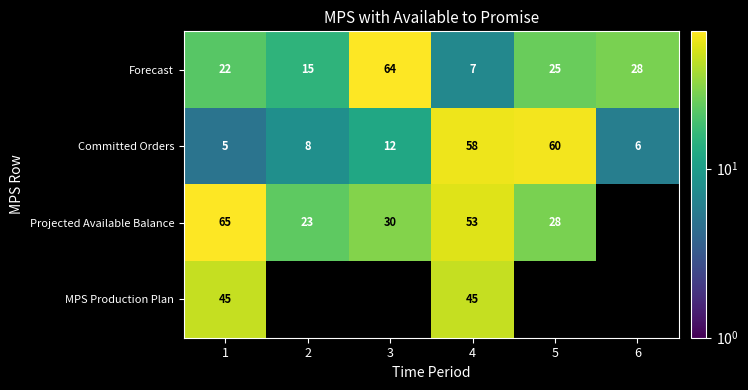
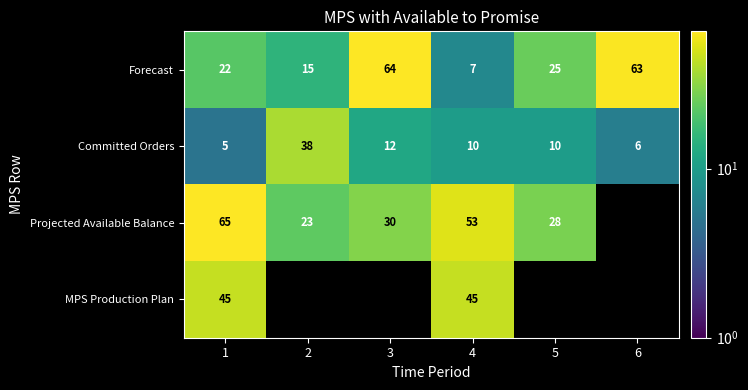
  {
    "Forecast": {
      "1": 22,
      "2": 15,
      "3": 64,
      "4": 7,
      "5": 25,
-     "6": 28
+     "6": 63
    },
    "Committed Orders": {
      "1": 5,
-     "2": 8,
+     "2": 38,
      "3": 12,
-     "4": 58,
-     "5": 60,
+     "4": 10,
+     "5": 10,
      "6": 6
    },
    "Projected Available Balance": {
      "1": 65,
      "2": 23,
      "3": 30,
      "4": 53,
      "5": 28
    },
    "MPS Production Plan": {
      "1": 45,
      "4": 45
    }
  }
